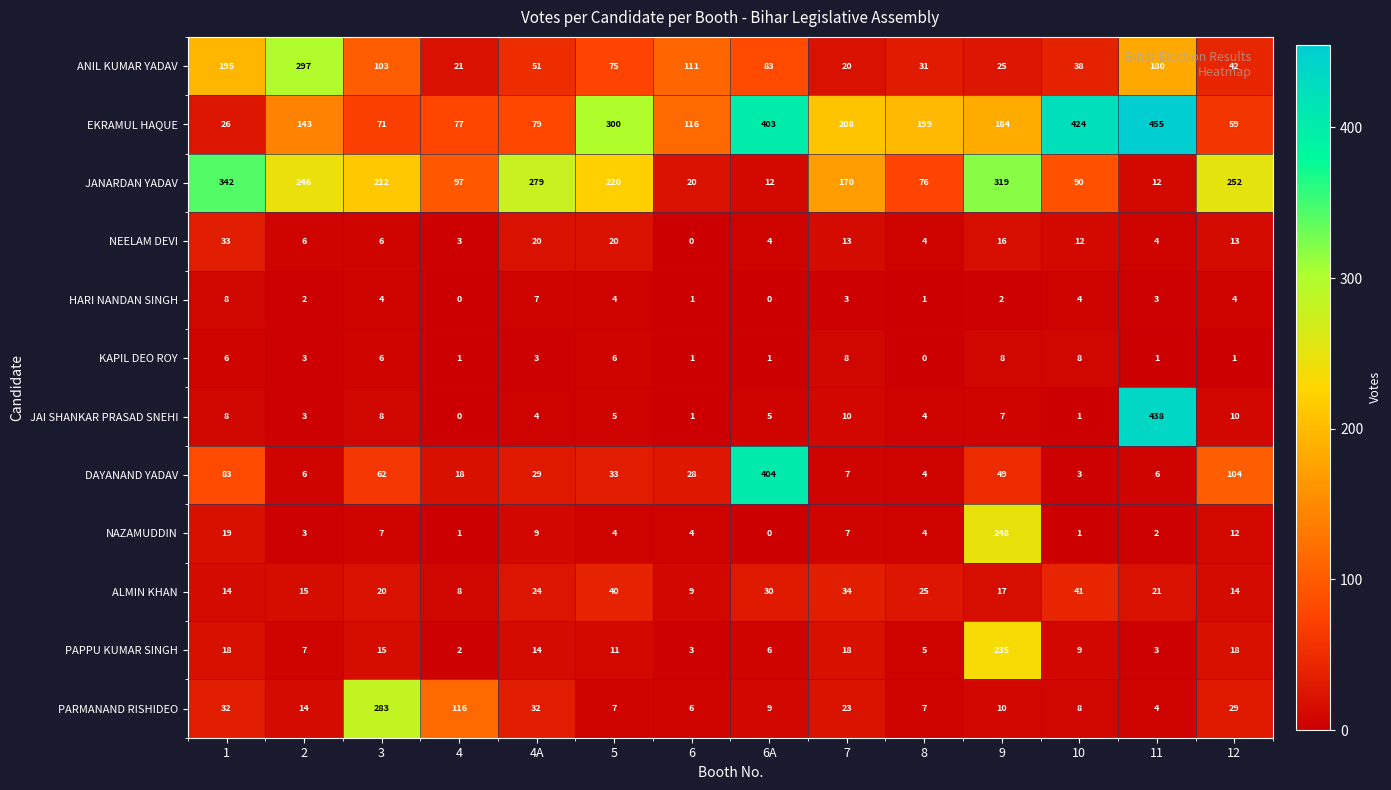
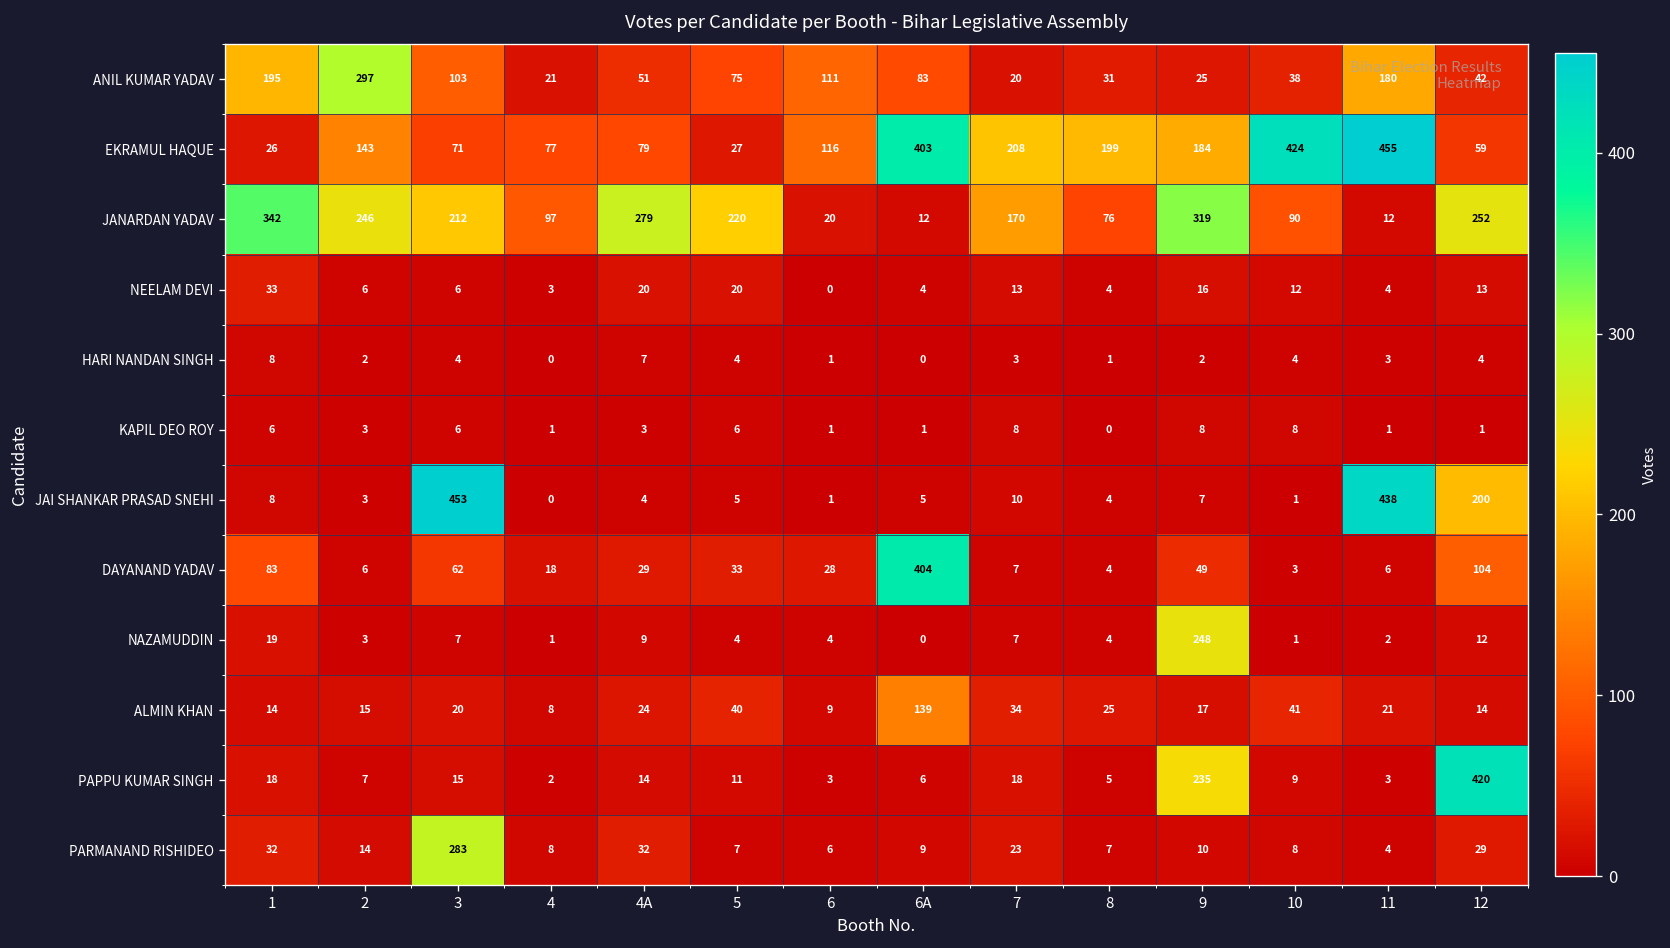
  {
    "ANIL KUMAR YADAV": {
      "1": 195,
      "2": 297,
      "3": 103,
      "4": 21,
      "4A": 51,
      "5": 75,
      "6": 111,
      "6A": 83,
      "7": 20,
      "8": 31,
      "9": 25,
      "10": 38
    },
    "EKRAMUL HAQUE": {
      "1": 26,
      "2": 143,
      "3": 71,
      "4": 77,
      "4A": 79,
-     "5": 300,
+     "5": 27,
      "6": 116,
      "6A": 403,
      "7": 208,
      "8": 199,
      "9": 184,
      "10": 424,
      "11": 455,
      "12": 59
    },
    "JANARDAN YADAV": {
      "1": 342,
      "2": 246,
      "3": 212,
      "4": 97,
      "4A": 279,
      "5": 220,
      "6": 20,
      "6A": 12,
      "7": 170,
      "8": 76,
      "9": 319,
      "10": 90,
      "11": 12,
      "12": 252
    },
    "NEELAM DEVI": {
      "1": 33,
      "2": 6,
      "3": 6,
      "4": 3,
      "4A": 20,
      "5": 20,
      "6": 0,
      "6A": 4,
      "7": 13,
      "8": 4,
      "9": 16,
      "10": 12,
      "11": 4,
      "12": 13
    },
    "HARI NANDAN SINGH": {
      "1": 8,
      "2": 2,
      "3": 4,
      "4": 0,
      "4A": 7,
      "5": 4,
      "6": 1,
      "6A": 0,
      "7": 3,
      "8": 1,
      "9": 2,
      "10": 4,
      "11": 3,
      "12": 4
    },
    "KAPIL DEO ROY": {
      "1": 6,
      "2": 3,
      "3": 6,
      "4": 1,
      "4A": 3,
      "5": 6,
      "6": 1,
      "6A": 1,
      "7": 8,
      "8": 0,
      "9": 8,
      "10": 8,
      "11": 1,
      "12": 1
    },
    "JAI SHANKAR PRASAD SNEHI": {
      "1": 8,
      "2": 3,
-     "3": 8,
+     "3": 453,
      "4": 0,
      "4A": 4,
      "5": 5,
      "6": 1,
      "6A": 5,
      "7": 10,
      "8": 4,
      "9": 7,
      "10": 1,
      "11": 438,
-     "12": 10
+     "12": 200
    },
    "DAYANAND YADAV": {
      "1": 83,
      "2": 6,
      "3": 62,
      "4": 18,
      "4A": 29,
      "5": 33,
      "6": 28,
      "6A": 404,
      "7": 7,
      "8": 4,
      "9": 49,
      "10": 3,
      "11": 6,
      "12": 104
    },
    "NAZAMUDDIN": {
      "1": 19,
      "2": 3,
      "3": 7,
      "4": 1,
      "4A": 9,
      "5": 4,
      "6": 4,
      "6A": 0,
      "7": 7,
      "8": 4,
      "9": 248,
      "10": 1,
      "11": 2,
      "12": 12
    },
    "ALMIN KHAN": {
      "1": 14,
      "2": 15,
      "3": 20,
      "4": 8,
      "4A": 24,
      "5": 40,
      "6": 9,
-     "6A": 30,
+     "6A": 139,
      "7": 34,
      "8": 25,
      "9": 17,
      "10": 41,
      "11": 21,
      "12": 14
    },
    "PAPPU KUMAR SINGH": {
      "1": 18,
      "2": 7,
      "3": 15,
      "4": 2,
      "4A": 14,
      "5": 11,
      "6": 3,
      "6A": 6,
      "7": 18,
      "8": 5,
      "9": 235,
      "10": 9,
      "11": 3,
-     "12": 18
+     "12": 420
    },
    "PARMANAND RISHIDEO": {
      "1": 32,
      "2": 14,
      "3": 283,
-     "4": 116,
+     "4": 8,
      "4A": 32,
      "5": 7,
      "6": 6,
      "6A": 9,
      "7": 23,
      "8": 7,
      "9": 10,
      "10": 8,
      "11": 4,
      "12": 29
    }
  }
